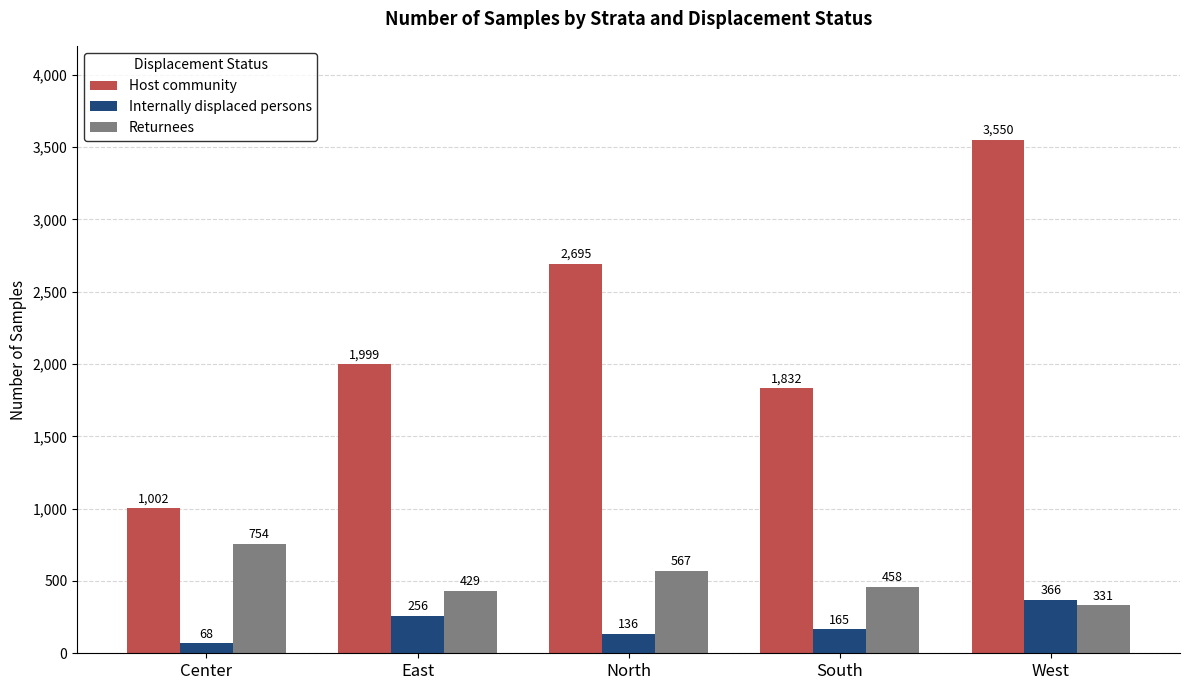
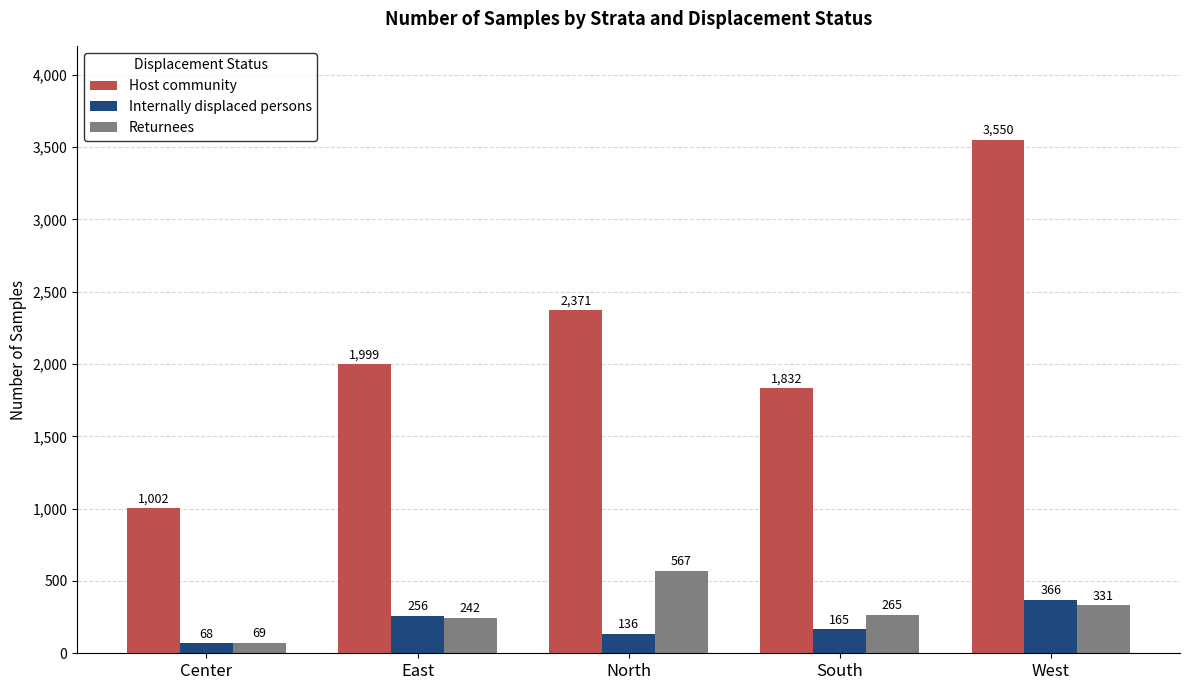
  {
    "Host community": {
      "Center": "1,002",
      "East": "1,999",
-     "North": "2,695",
+     "North": "2,371",
      "South": "1,832",
      "West": "3,550"
    },
    "Internally displaced persons": {
      "Center": "68",
      "East": "256",
      "North": "136",
      "South": "165",
      "West": "366"
    },
    "Returnees": {
-     "Center": "754",
-     "East": "429",
+     "Center": "69",
+     "East": "242",
      "North": "567",
-     "South": "458",
+     "South": "265",
      "West": "331"
    }
  }
